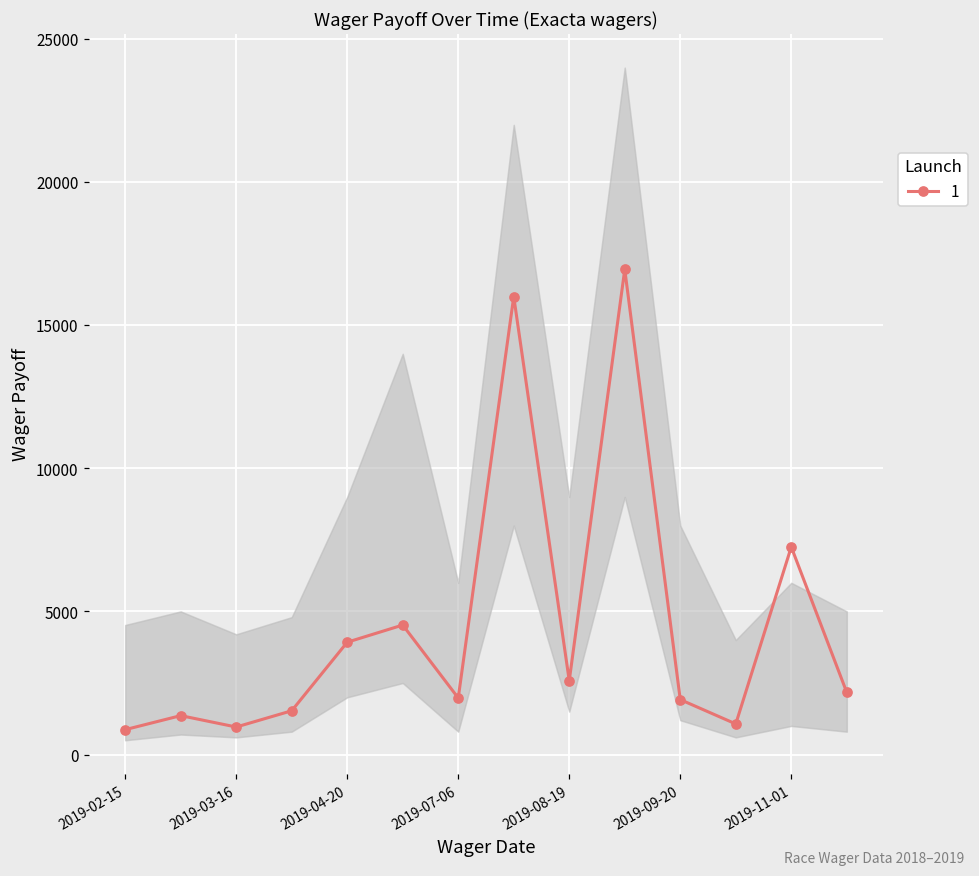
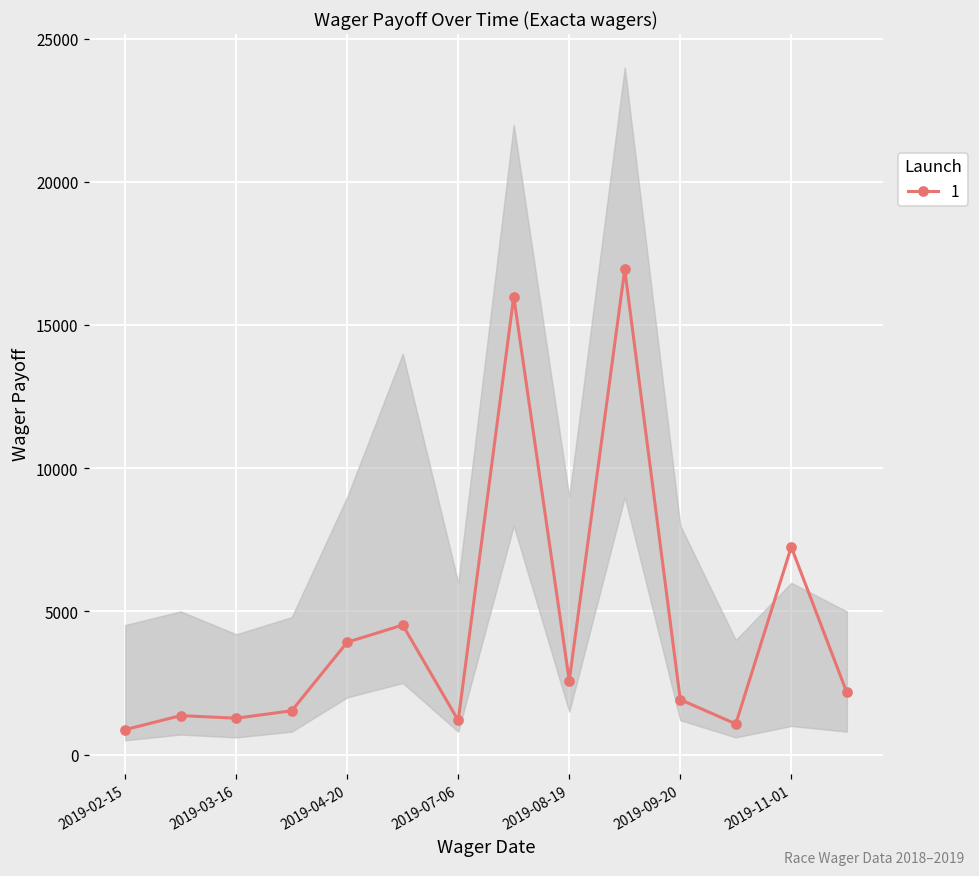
  {
    "1": {
      "2019-02-15": 900,
-     "2019-03-16": 1000,
+     "2019-03-16": 1300,
      "2019-04-20": 3900,
-     "2019-07-06": 2000,
+     "2019-07-06": 1200,
      "2019-08-19": 2600,
      "2019-09-20": 1900,
      "2019-11-01": 7300
    }
  }
